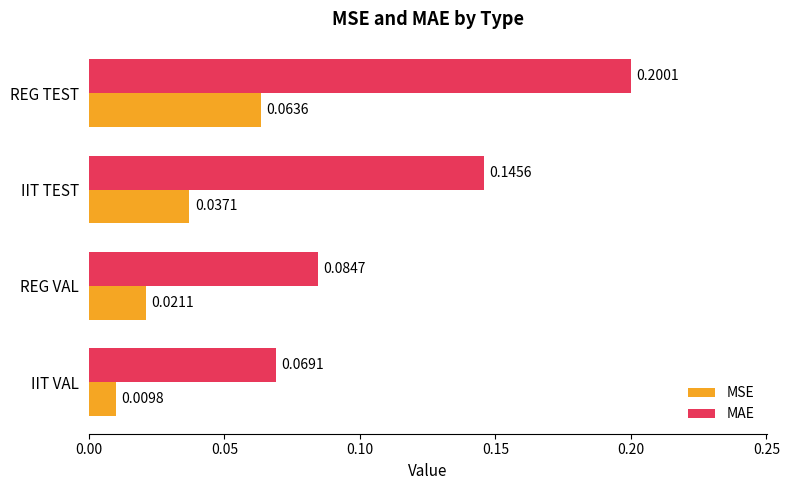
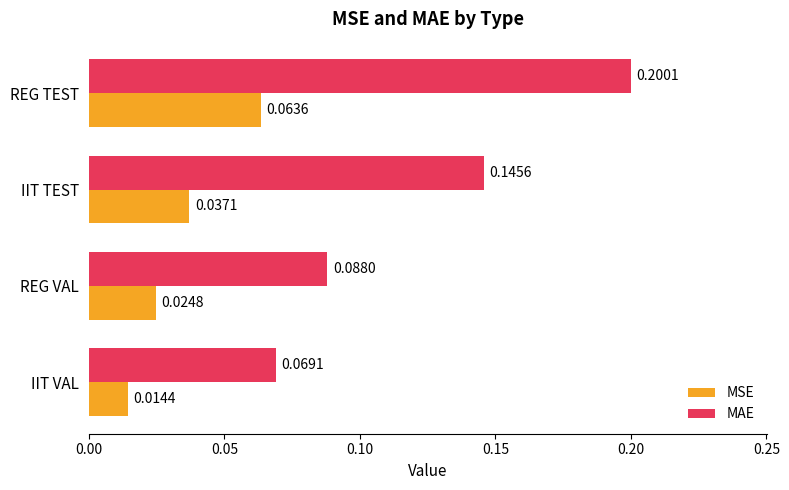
  {
    "MSE": {
      "REG TEST": 0.0636,
      "IIT TEST": 0.0371,
-     "REG VAL": 0.0211,
-     "IIT VAL": 0.0098
+     "REG VAL": 0.0248,
+     "IIT VAL": 0.0144
    },
    "MAE": {
      "REG TEST": 0.2001,
      "IIT TEST": 0.1456,
-     "REG VAL": 0.0847,
+     "REG VAL": 0.0880,
      "IIT VAL": 0.0691
    }
  }
